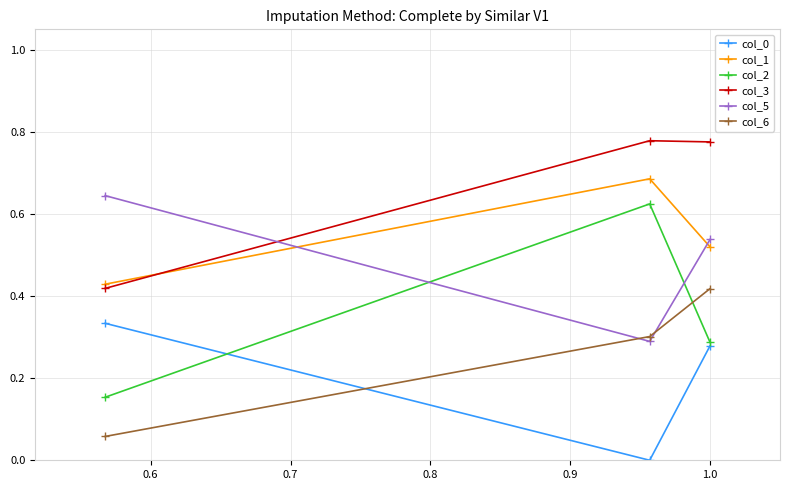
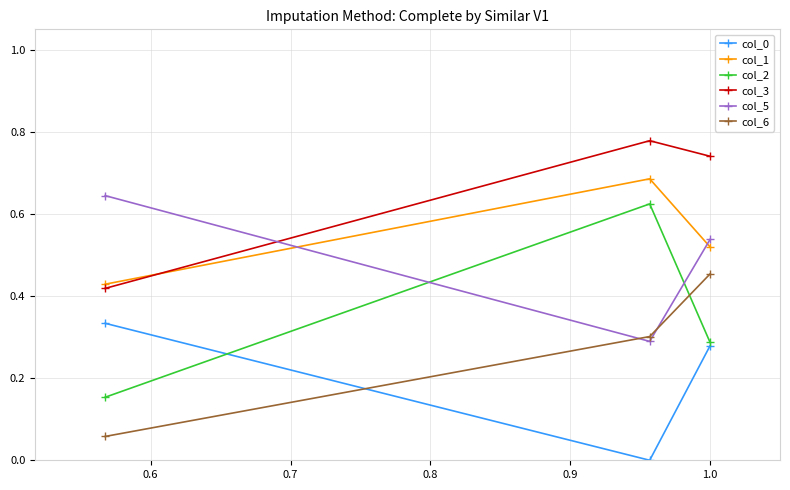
  {
    "col_0": {
      "1.0": 0.28
    },
    "col_1": {
      "1.0": 0.52
    },
    "col_2": {
      "1.0": 0.29
    },
    "col_3": {
-     "1.0": 0.78
+     "1.0": 0.74
    },
    "col_5": {
      "1.0": 0.54
    },
    "col_6": {
-     "1.0": 0.42
+     "1.0": 0.45
    }
  }
